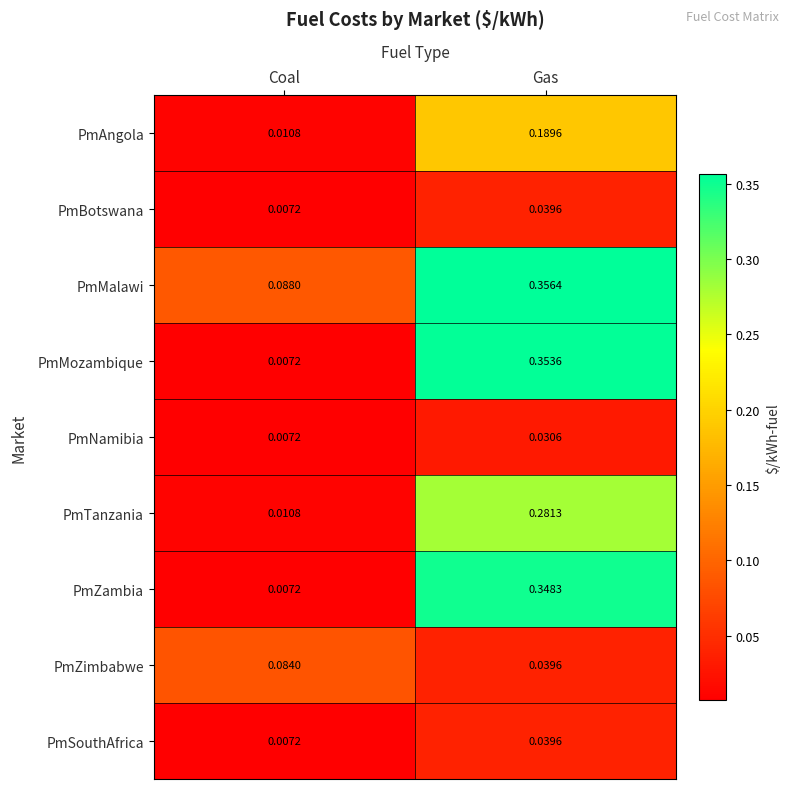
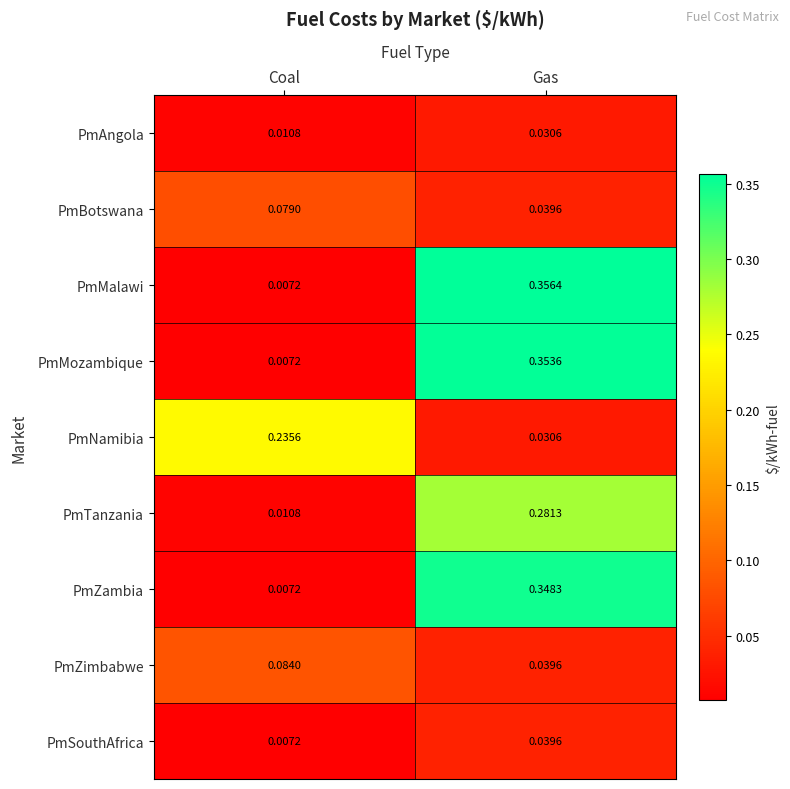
  {
    "PmAngola": {
      "Coal": 0.0108,
-     "Gas": 0.1896
+     "Gas": 0.0306
    },
    "PmBotswana": {
-     "Coal": 0.0072,
+     "Coal": 0.0790,
      "Gas": 0.0396
    },
    "PmMalawi": {
-     "Coal": 0.0880,
+     "Coal": 0.0072,
      "Gas": 0.3564
    },
    "PmMozambique": {
      "Coal": 0.0072,
      "Gas": 0.3536
    },
    "PmNamibia": {
-     "Coal": 0.0072,
+     "Coal": 0.2356,
      "Gas": 0.0306
    },
    "PmTanzania": {
      "Coal": 0.0108,
      "Gas": 0.2813
    },
    "PmZambia": {
      "Coal": 0.0072,
      "Gas": 0.3483
    },
    "PmZimbabwe": {
      "Coal": 0.0840,
      "Gas": 0.0396
    },
    "PmSouthAfrica": {
      "Coal": 0.0072,
      "Gas": 0.0396
    }
  }
